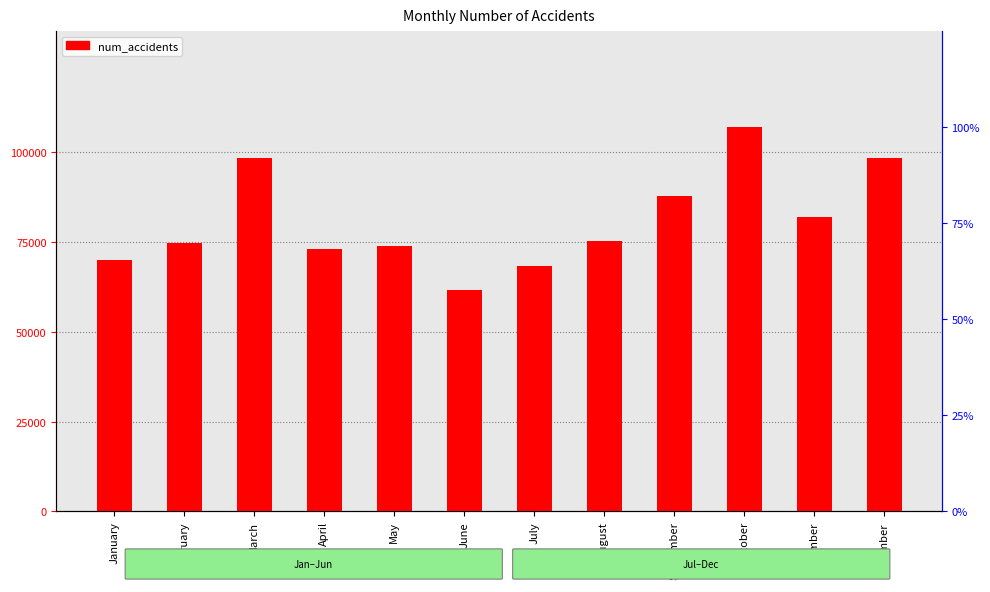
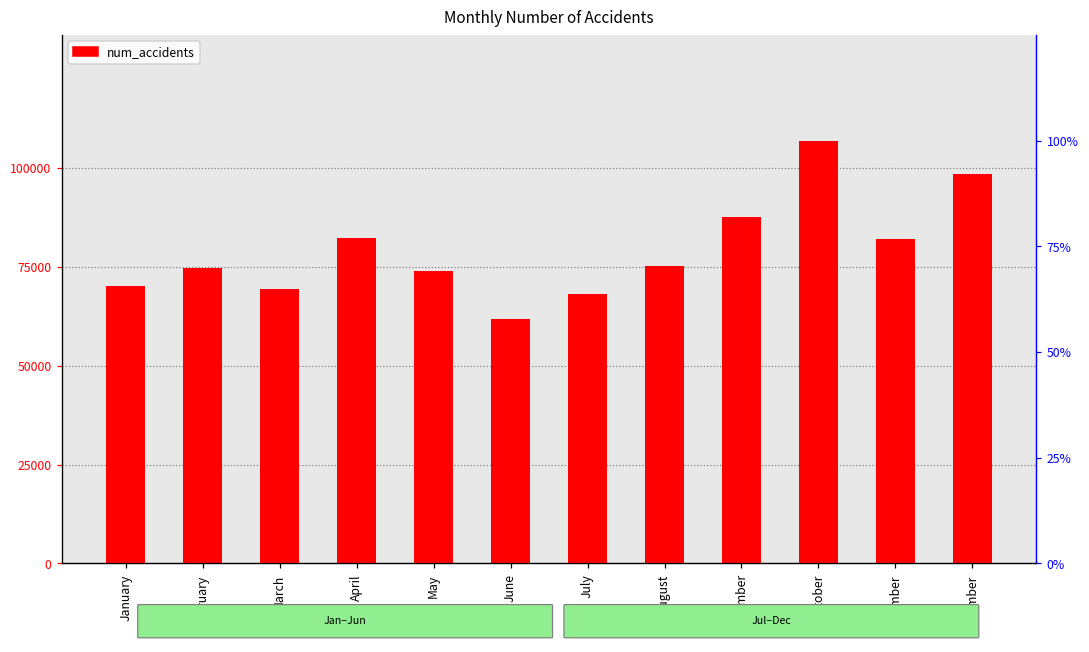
  {
    "January": 70000,
-   "March": 98000,
-   "April": 73000,
+   "March": 69000,
+   "April": 82000,
    "May": 74000,
    "June": 62000,
    "July": 68000
  }
